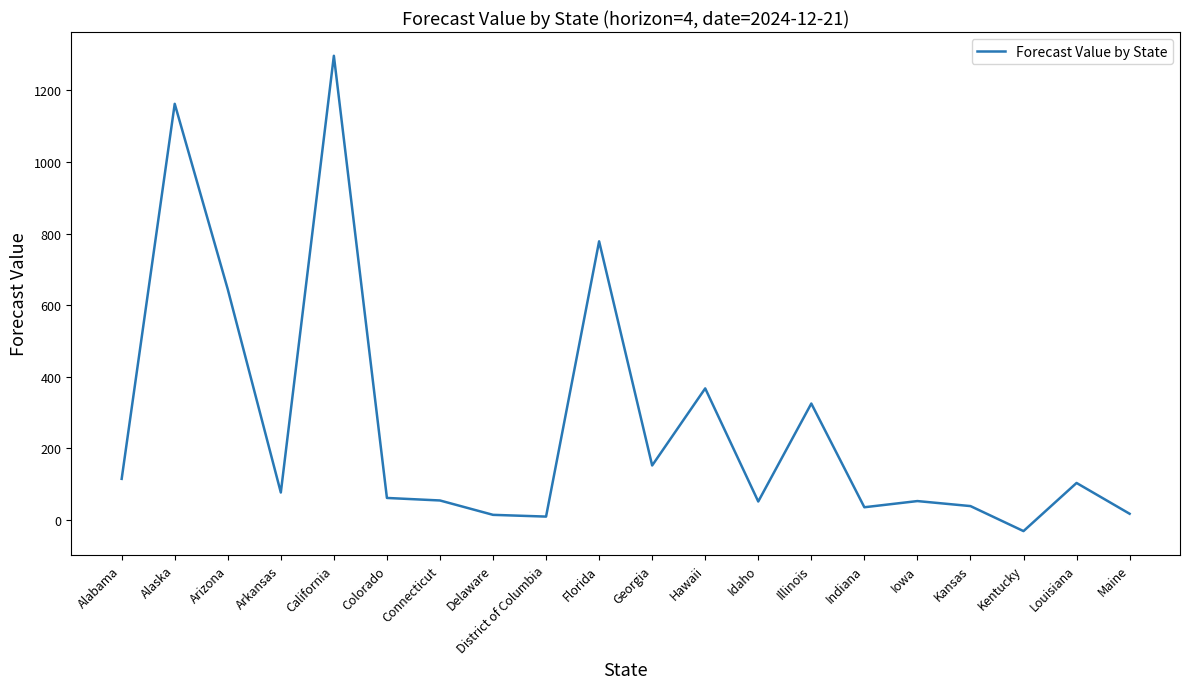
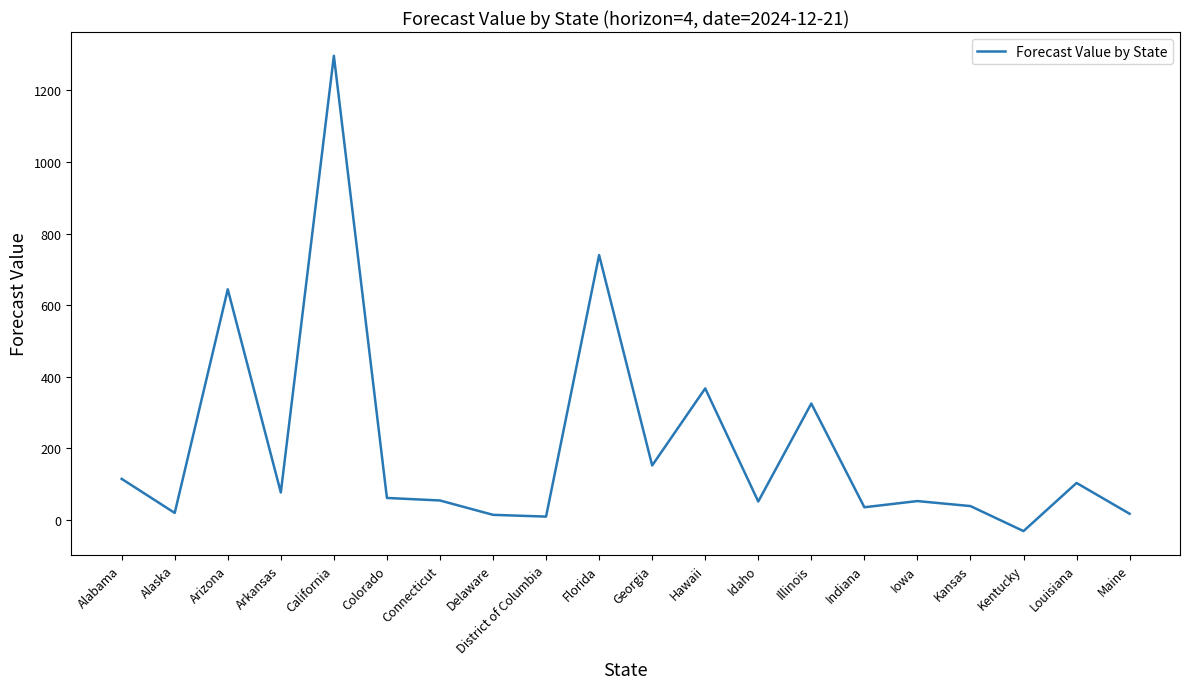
  {
    "Alabama": 110,
-   "Alaska": 1160,
+   "Alaska": 20,
    "Arizona": 640,
    "Arkansas": 80,
    "California": 1300,
    "Colorado": 60,
    "Connecticut": 50,
    "Delaware": 10,
    "District of Columbia": 10,
-   "Florida": 780,
+   "Florida": 740,
    "Georgia": 150,
    "Hawaii": 370,
    "Idaho": 50,
    "Illinois": 320,
    "Indiana": 30,
    "Iowa": 50,
    "Kansas": 40,
    "Kentucky": -30,
    "Louisiana": 100,
    "Maine": 20
  }
